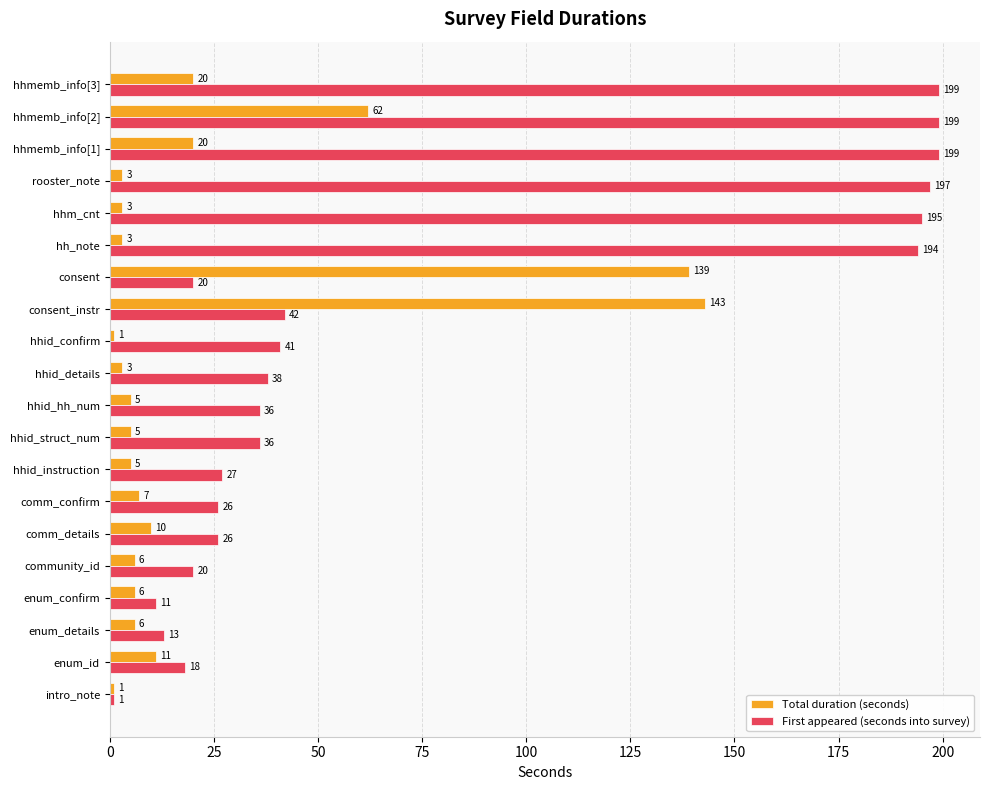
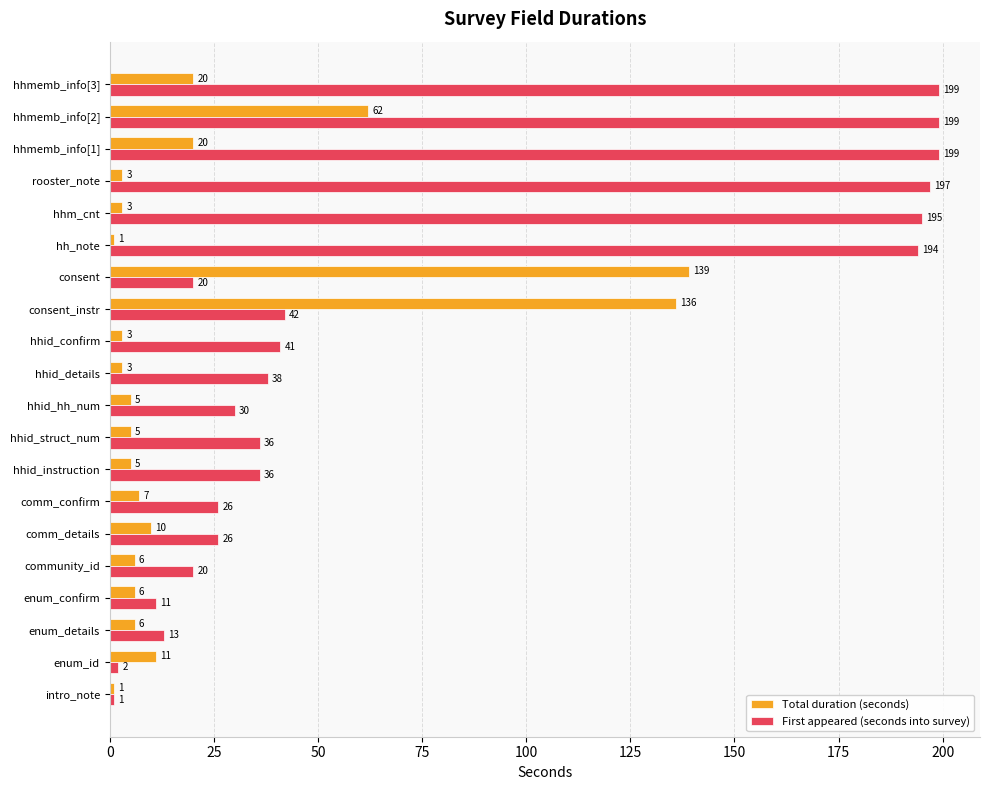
  {
    "Total duration (seconds)": {
      "hhmemb_info[3]": 20,
      "hhmemb_info[2]": 62,
      "hhmemb_info[1]": 20,
      "rooster_note": 3,
      "hhm_cnt": 3,
-     "hh_note": 3,
+     "hh_note": 1,
      "consent": 139,
-     "consent_instr": 143,
-     "hhid_confirm": 1,
+     "consent_instr": 136,
+     "hhid_confirm": 3,
      "hhid_details": 3,
      "hhid_hh_num": 5,
      "hhid_struct_num": 5,
      "hhid_instruction": 5,
      "comm_confirm": 7,
      "comm_details": 10,
      "community_id": 6,
      "enum_confirm": 6,
      "enum_details": 6,
      "enum_id": 11,
      "intro_note": 1
    },
    "First appeared (seconds into survey)": {
      "hhmemb_info[3]": 199,
      "hhmemb_info[2]": 199,
      "hhmemb_info[1]": 199,
      "rooster_note": 197,
      "hhm_cnt": 195,
      "hh_note": 194,
      "consent": 20,
      "consent_instr": 42,
      "hhid_confirm": 41,
      "hhid_details": 38,
-     "hhid_hh_num": 36,
+     "hhid_hh_num": 30,
      "hhid_struct_num": 36,
-     "hhid_instruction": 27,
+     "hhid_instruction": 36,
      "comm_confirm": 26,
      "comm_details": 26,
      "community_id": 20,
      "enum_confirm": 11,
      "enum_details": 13,
-     "enum_id": 18,
+     "enum_id": 2,
      "intro_note": 1
    }
  }
